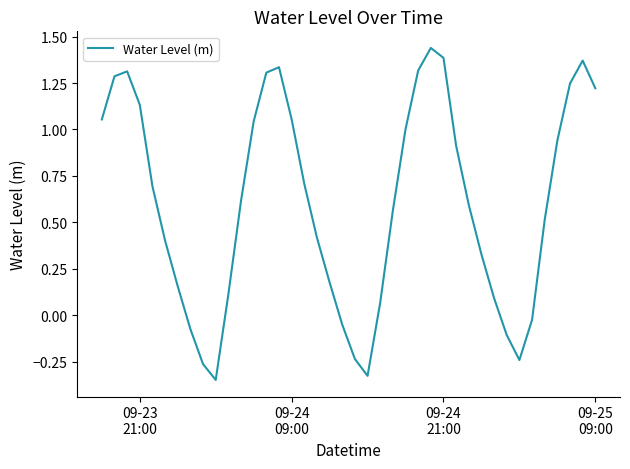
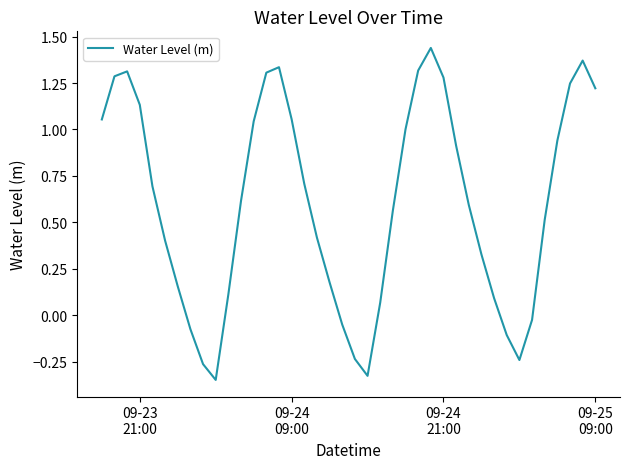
  {
    "09-23 21:00": 1.13,
    "09-24 09:00": 1.06,
-   "09-24 21:00": 1.39,
+   "09-24 21:00": 1.28,
    "09-25 09:00": 1.22
  }
